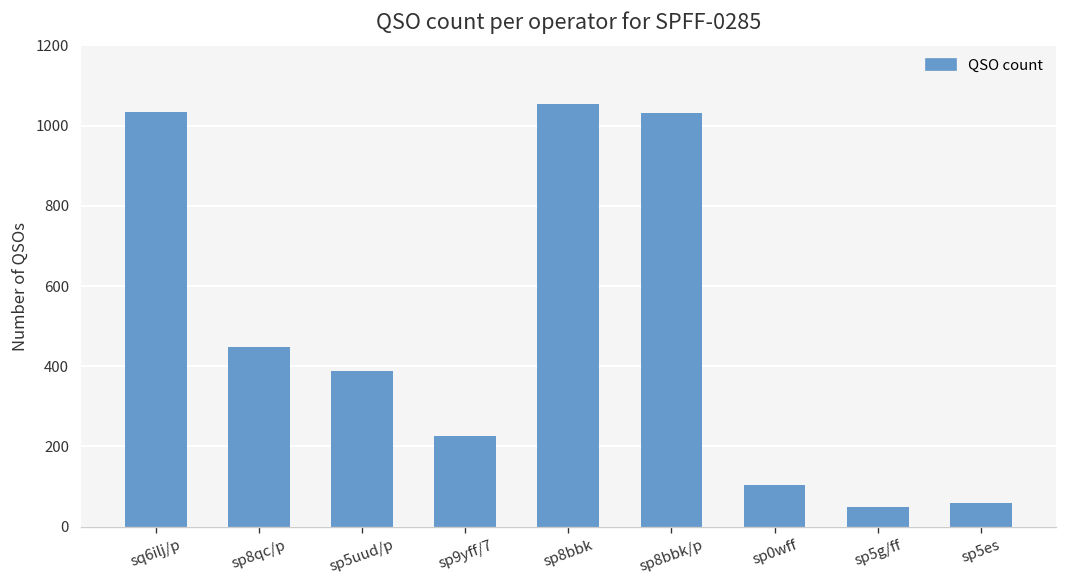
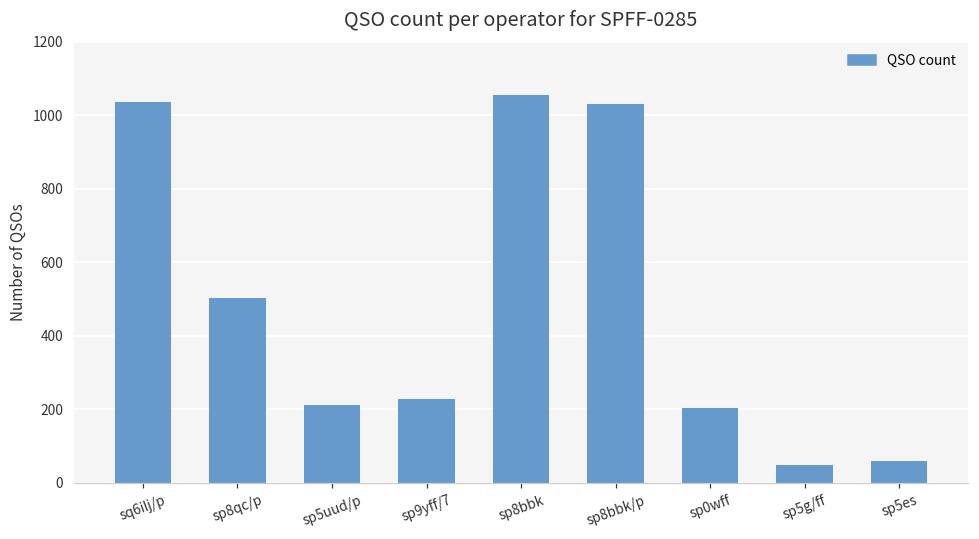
  {
    "sq6ilj/p": 1040,
-   "sp8qc/p": 450,
-   "sp5uud/p": 390,
+   "sp8qc/p": 500,
+   "sp5uud/p": 210,
    "sp9yff/7": 230,
    "sp8bbk": 1060,
    "sp8bbk/p": 1030,
-   "sp0wff": 100,
+   "sp0wff": 200,
    "sp5g/ff": 50,
    "sp5es": 60
  }
